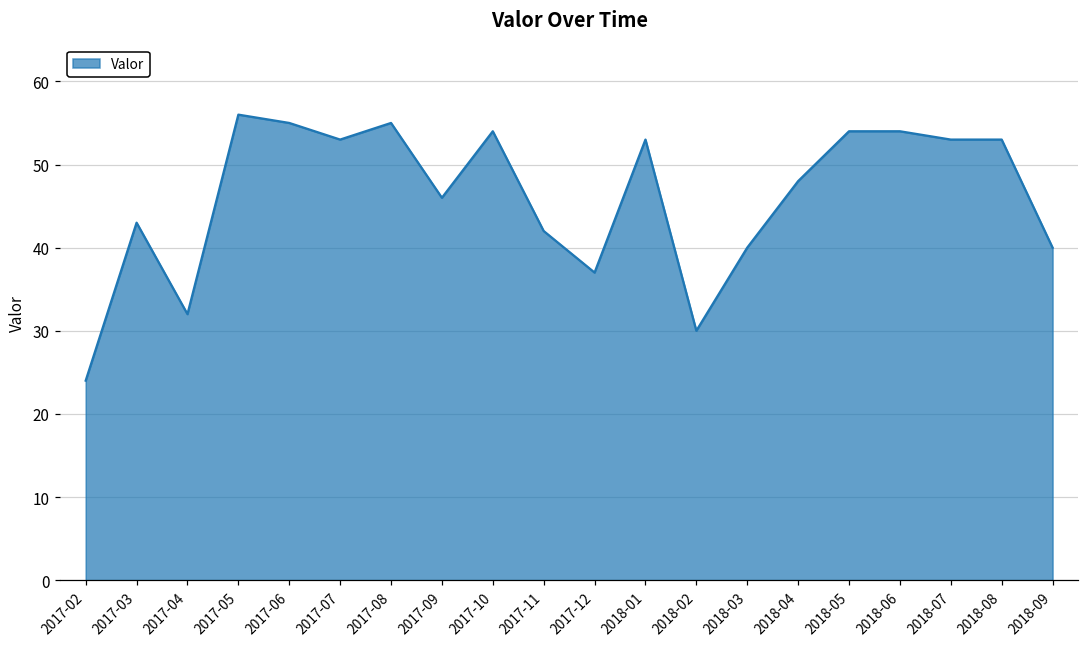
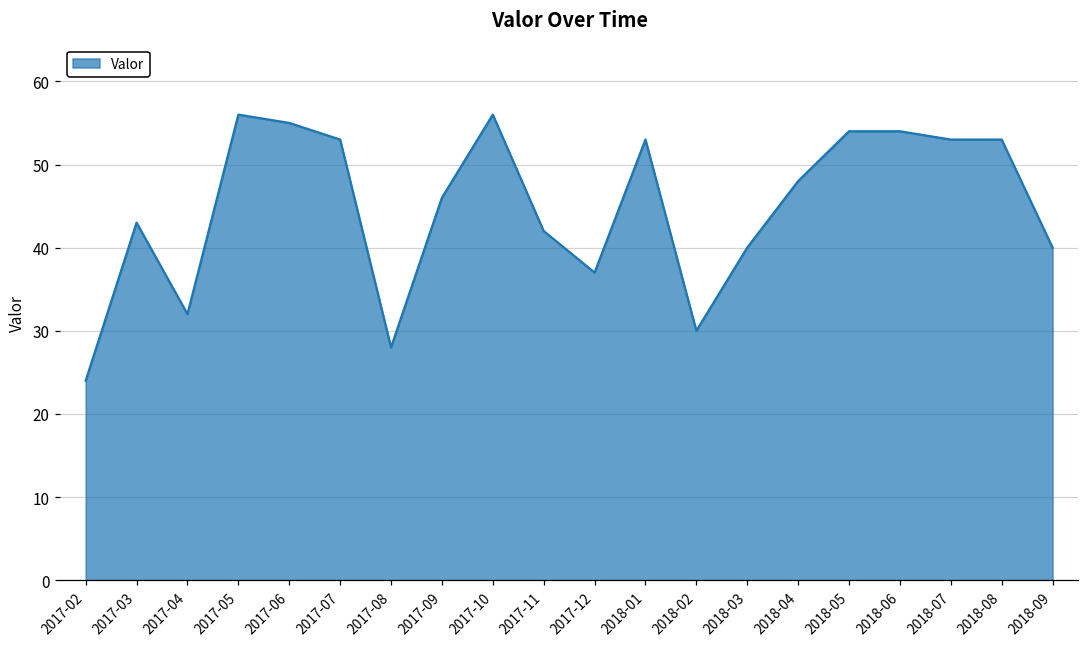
  {
    "2017-02": 24,
    "2017-03": 43,
    "2017-04": 32,
    "2017-05": 56,
    "2017-06": 55,
    "2017-07": 53,
-   "2017-08": 55,
+   "2017-08": 28,
    "2017-09": 46,
-   "2017-10": 54,
+   "2017-10": 56,
    "2017-11": 42,
    "2017-12": 37,
    "2018-01": 53,
    "2018-02": 30,
    "2018-03": 40,
    "2018-04": 48,
    "2018-05": 54,
    "2018-06": 54,
    "2018-07": 53,
    "2018-08": 53,
    "2018-09": 40
  }
